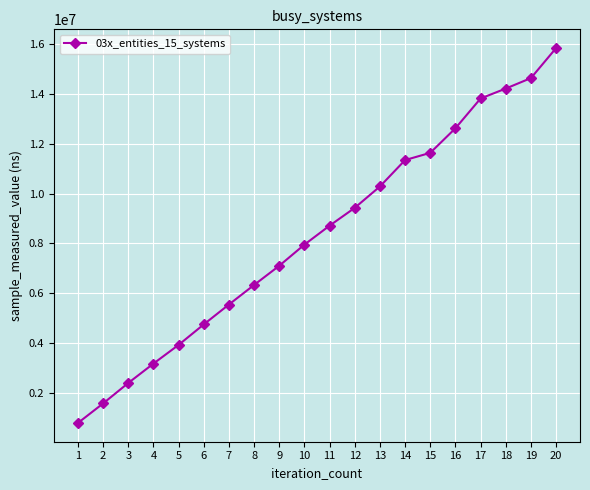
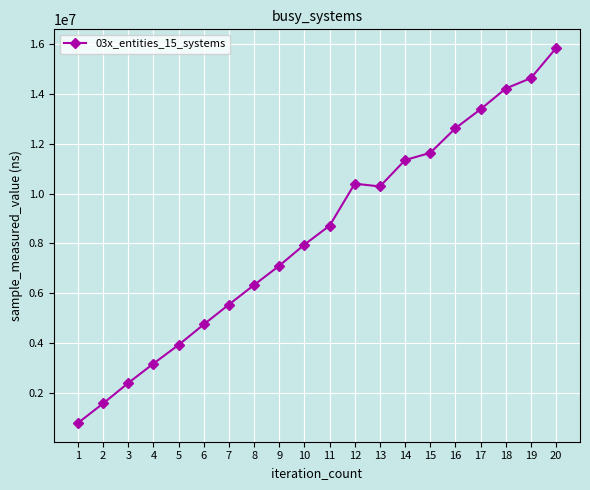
  {
    "1": 800000,
    "2": 1600000,
    "3": 2400000,
    "4": 3200000,
    "5": 3900000,
    "6": 4800000,
    "7": 5600000,
    "8": 6300000,
    "9": 7100000,
    "10": 8000000,
    "11": 8700000,
-   "12": 9400000,
+   "12": 10400000,
    "13": 10300000,
    "14": 11300000,
    "15": 11600000,
    "16": 12600000,
-   "17": 13800000,
+   "17": 13400000,
    "18": 14200000,
    "19": 14600000,
    "20": 15800000
  }
